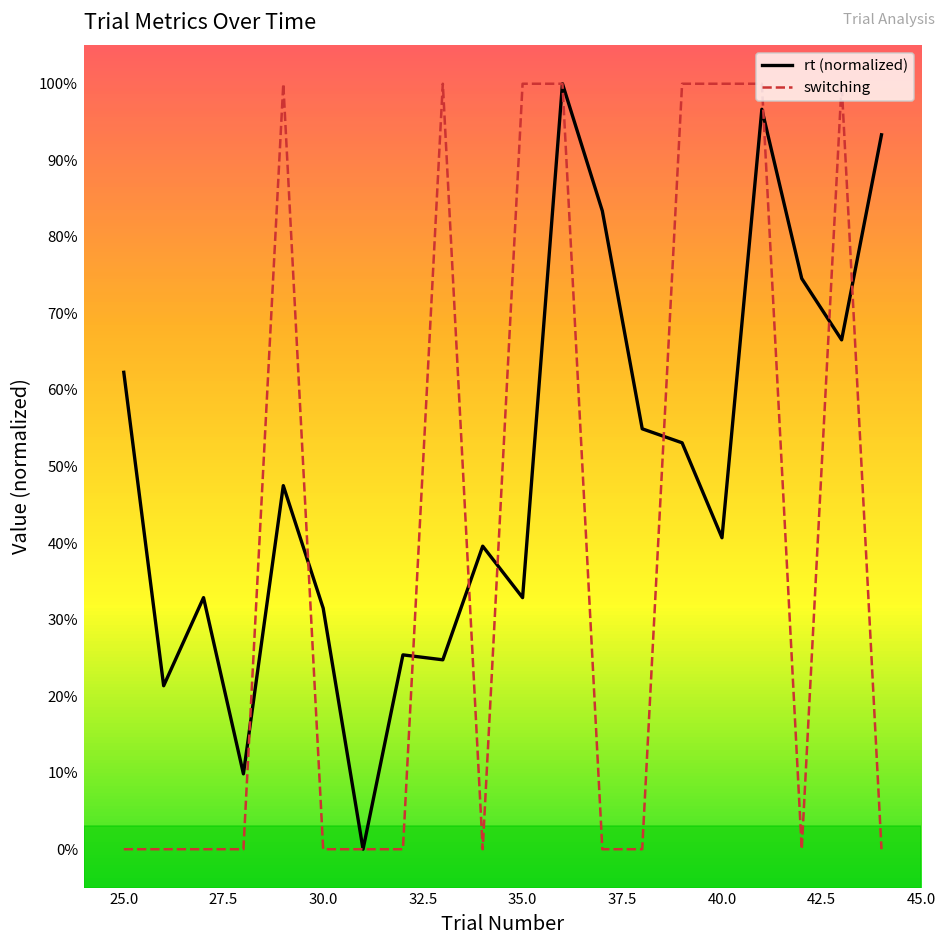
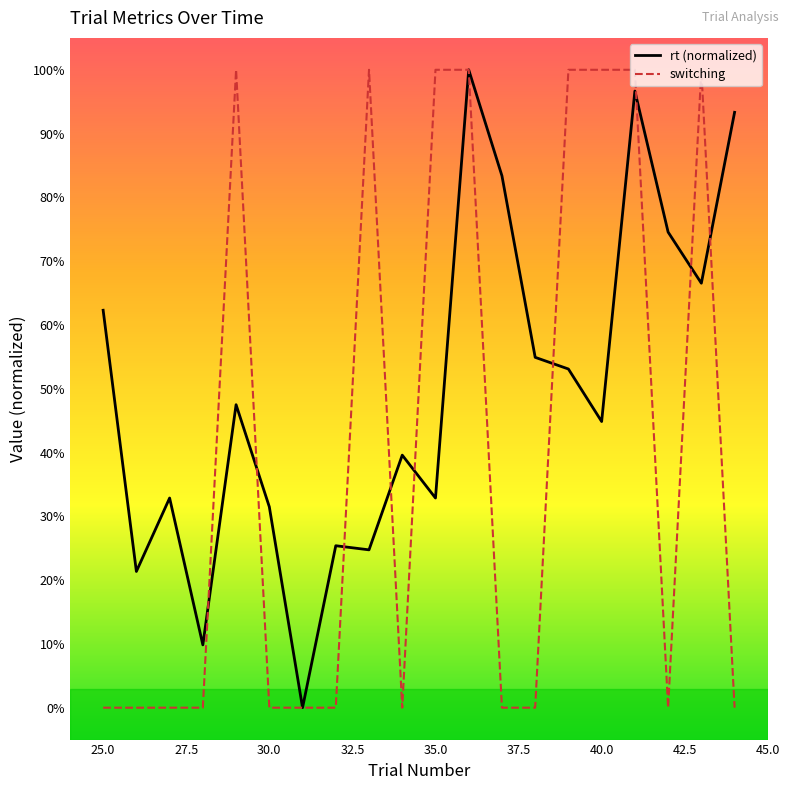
  {
    "rt (normalized)": {
      "25.0": "62%",
      "30.0": "31%",
      "35.0": "33%",
-     "40.0": "41%"
+     "40.0": "45%"
    },
    "switching": {
      "35.0": "100%",
      "40.0": "100%"
    }
  }
